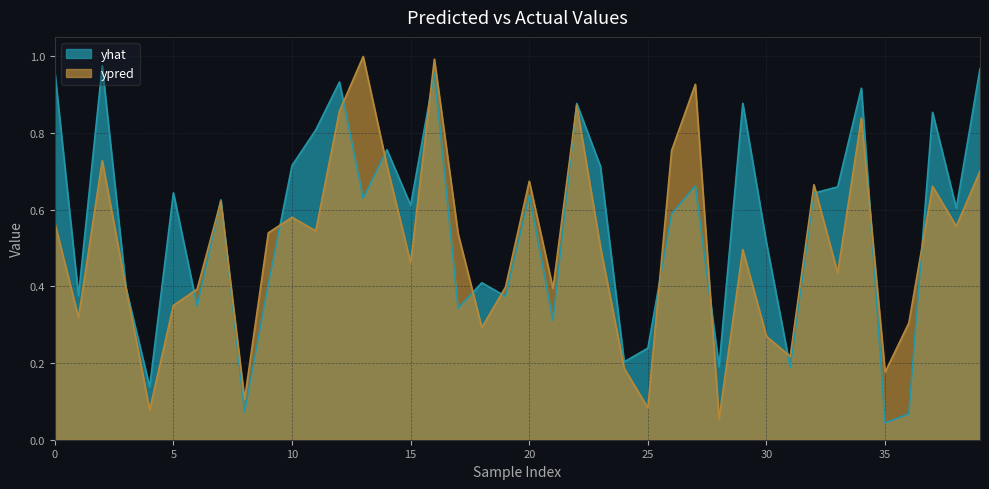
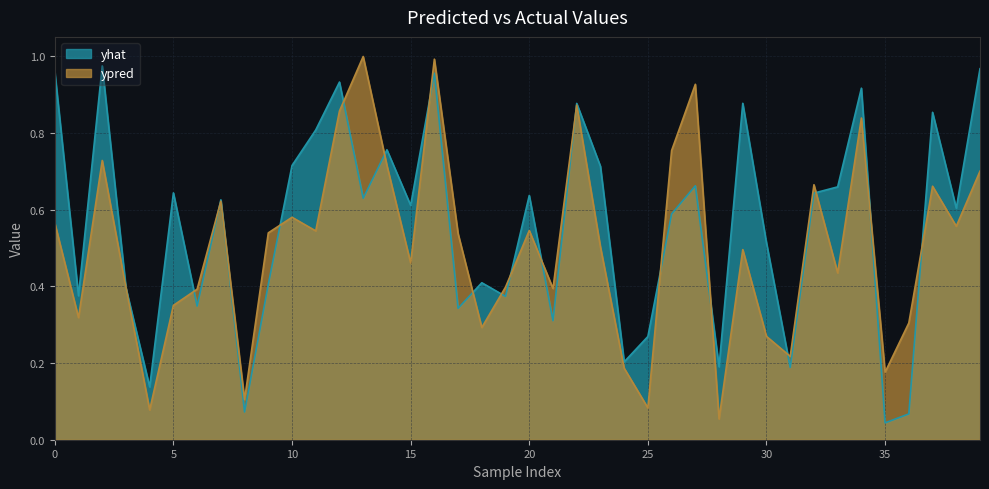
  {
    "yhat": {
      "0": 0.96,
      "5": 0.64,
      "10": 0.71,
      "15": 0.61,
      "20": 0.64,
-     "25": 0.24,
+     "25": 0.27,
      "30": 0.51,
      "35": 0.04
    },
    "ypred": {
      "0": 0.56,
      "5": 0.35,
      "10": 0.58,
      "15": 0.46,
-     "20": 0.67,
+     "20": 0.55,
      "25": 0.08,
      "30": 0.27,
      "35": 0.18
    }
  }
